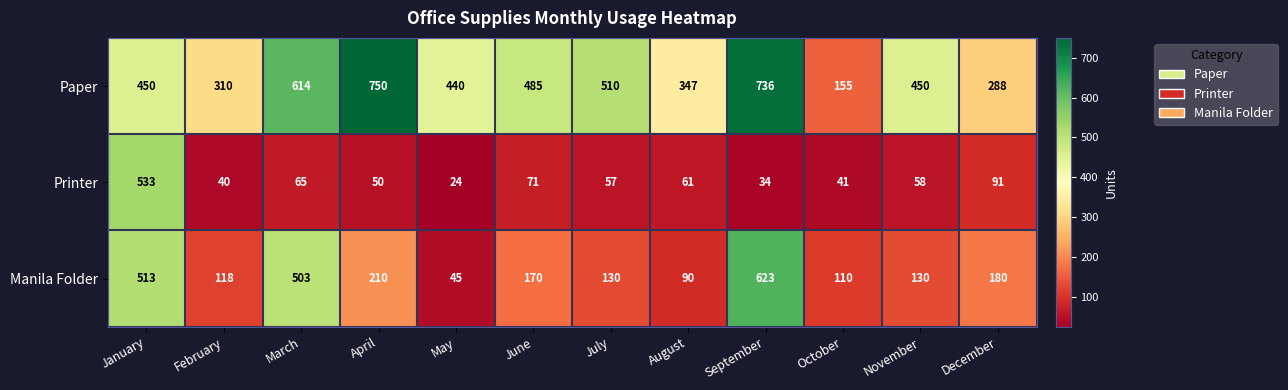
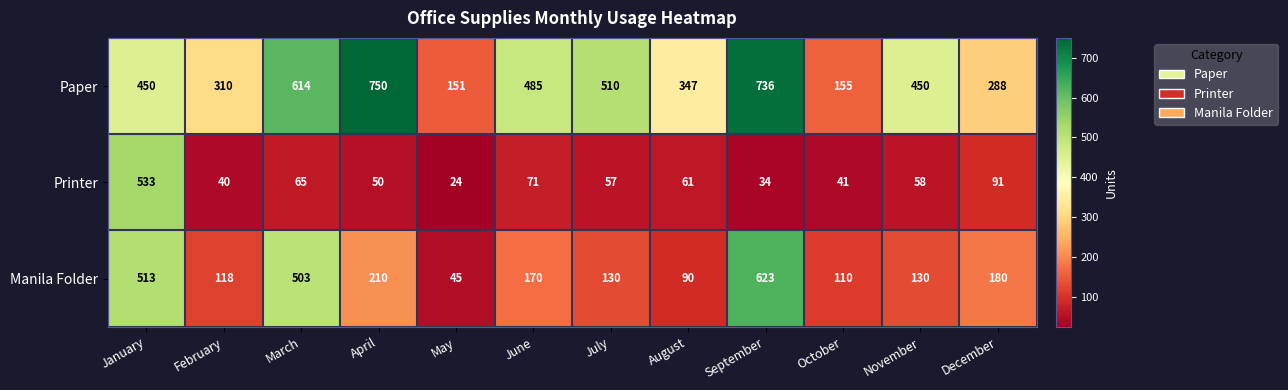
  {
    "Paper": {
      "January": 450,
      "February": 310,
      "March": 614,
      "April": 750,
-     "May": 440,
+     "May": 151,
      "June": 485,
      "July": 510,
      "August": 347,
      "September": 736,
      "October": 155,
      "November": 450,
      "December": 288
    },
    "Printer": {
      "January": 533,
      "February": 40,
      "March": 65,
      "April": 50,
      "May": 24,
      "June": 71,
      "July": 57,
      "August": 61,
      "September": 34,
      "October": 41,
      "November": 58,
      "December": 91
    },
    "Manila Folder": {
      "January": 513,
      "February": 118,
      "March": 503,
      "April": 210,
      "May": 45,
      "June": 170,
      "July": 130,
      "August": 90,
      "September": 623,
      "October": 110,
      "November": 130,
      "December": 180
    }
  }
